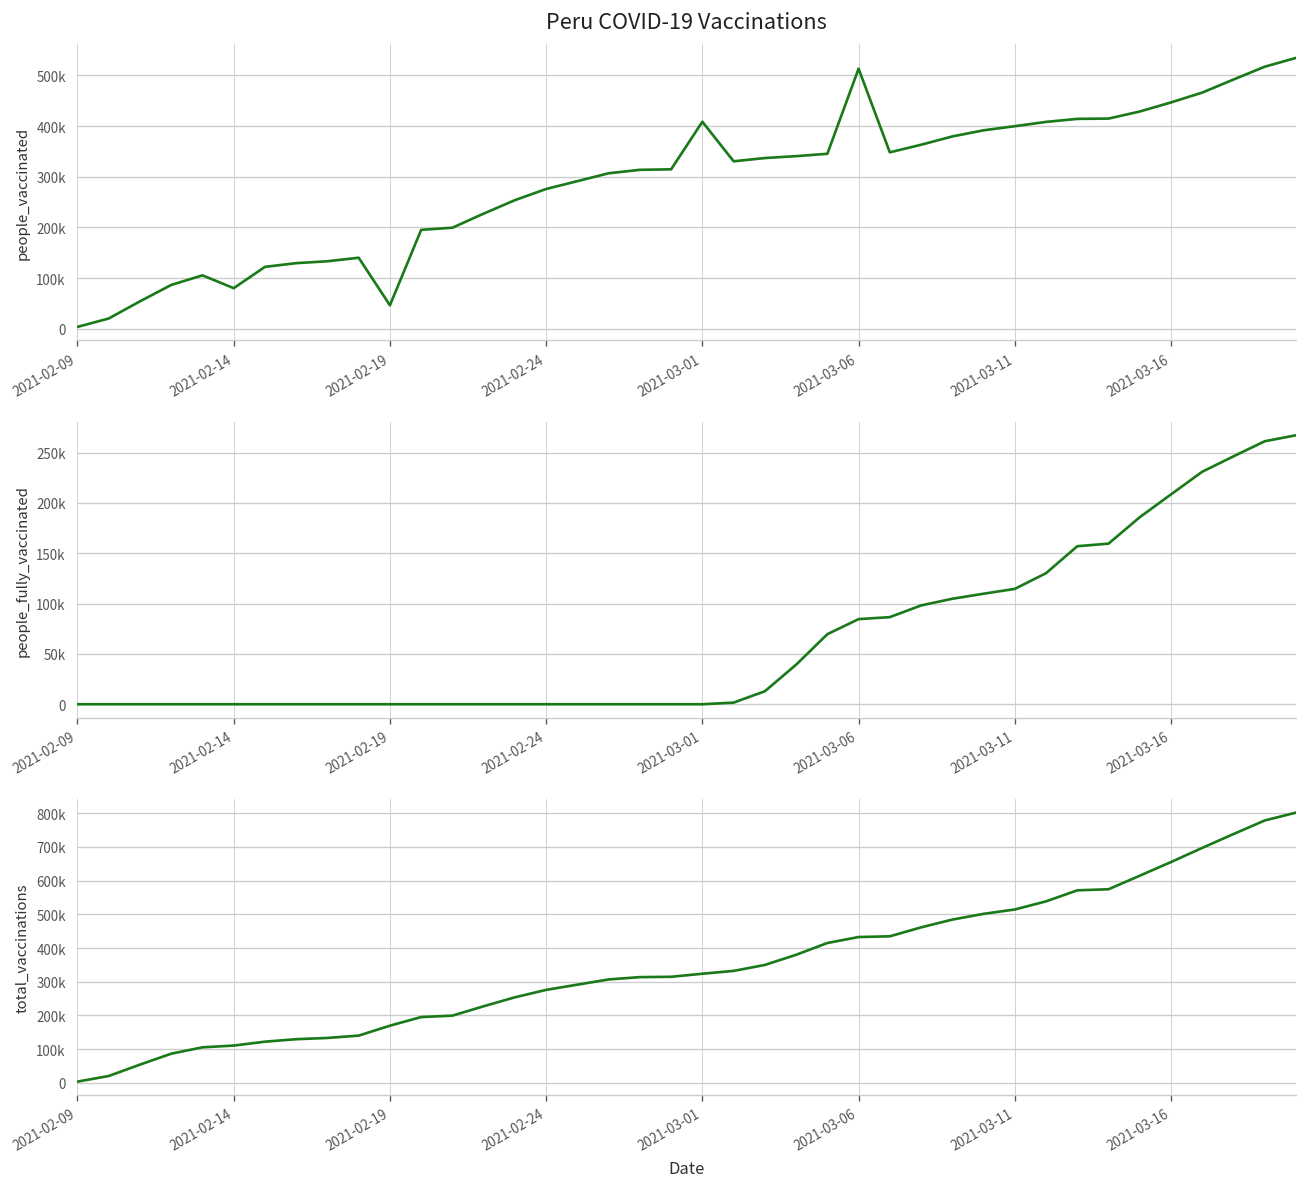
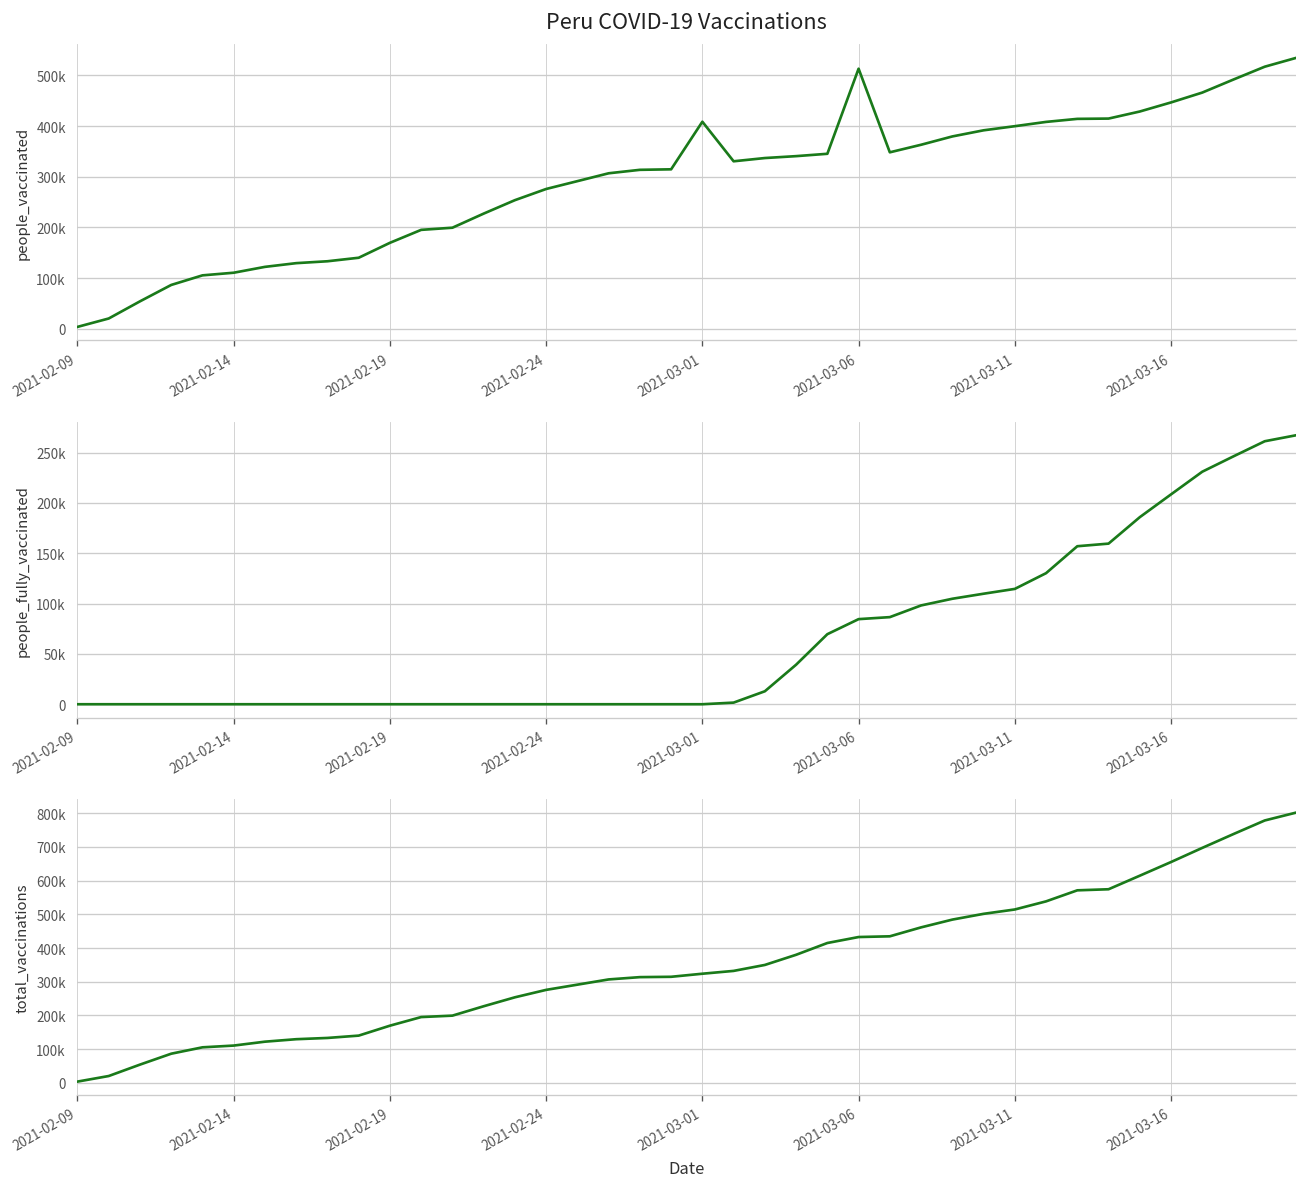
  {
    "Peru COVID-19 Vaccinations": {
      "2021-02-09": 0,
-     "2021-02-14": 80000,
-     "2021-02-19": 50000,
+     "2021-02-14": 110000,
+     "2021-02-19": 170000,
      "2021-02-24": 280000,
      "2021-03-01": 410000,
      "2021-03-06": 510000,
      "2021-03-11": 400000,
      "2021-03-16": 450000
    }
  }
